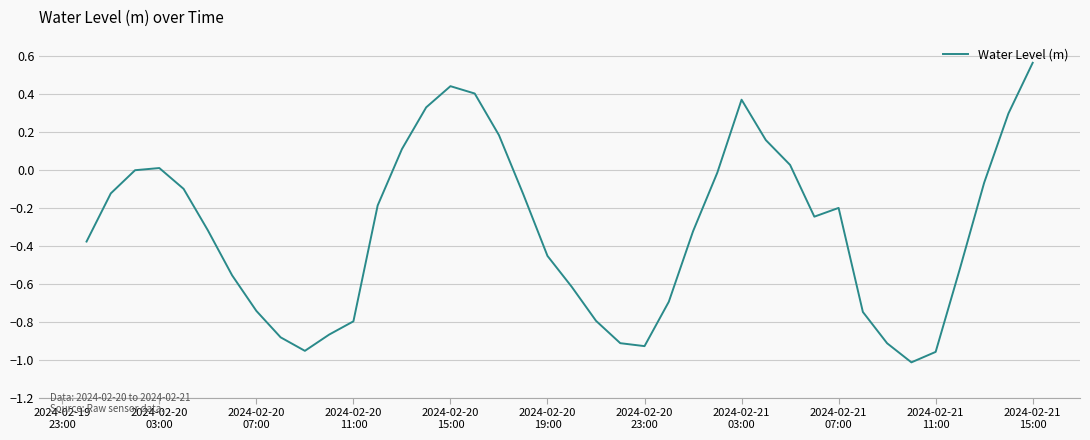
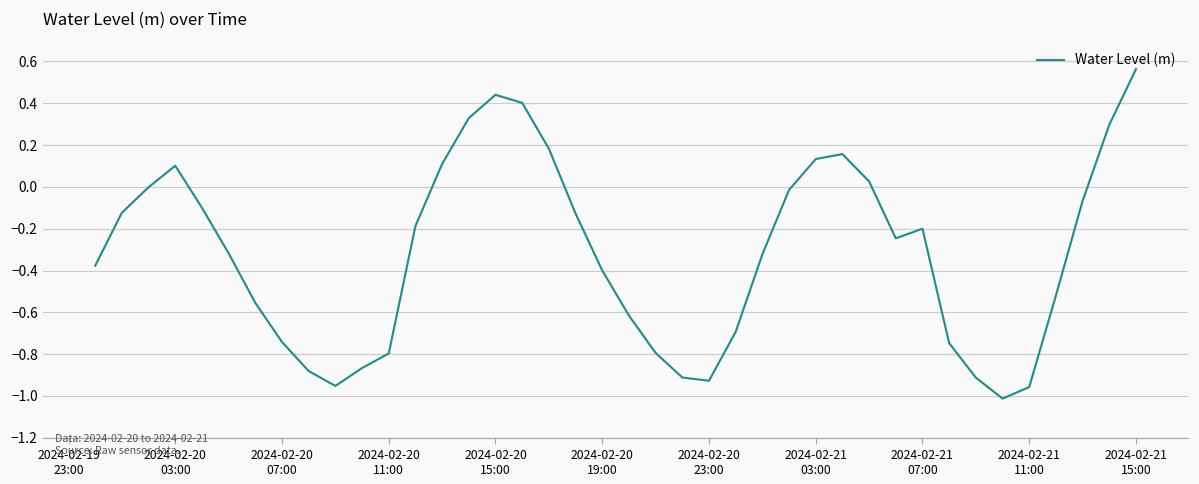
  {
-   "2024-02-20 03:00": 0.01,
+   "2024-02-20 03:00": 0.10,
    "2024-02-20 07:00": -0.74,
    "2024-02-20 11:00": -0.80,
    "2024-02-20 15:00": 0.44,
-   "2024-02-20 19:00": -0.45,
+   "2024-02-20 19:00": -0.40,
    "2024-02-20 23:00": -0.93,
-   "2024-02-21 03:00": 0.37,
+   "2024-02-21 03:00": 0.13,
    "2024-02-21 07:00": -0.20,
    "2024-02-21 11:00": -0.96,
    "2024-02-21 15:00": 0.56
  }
